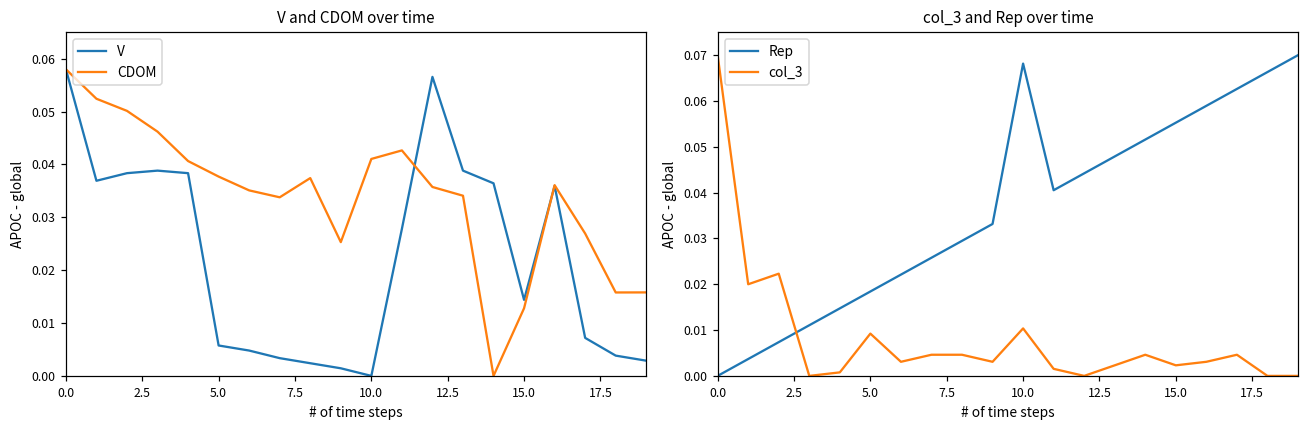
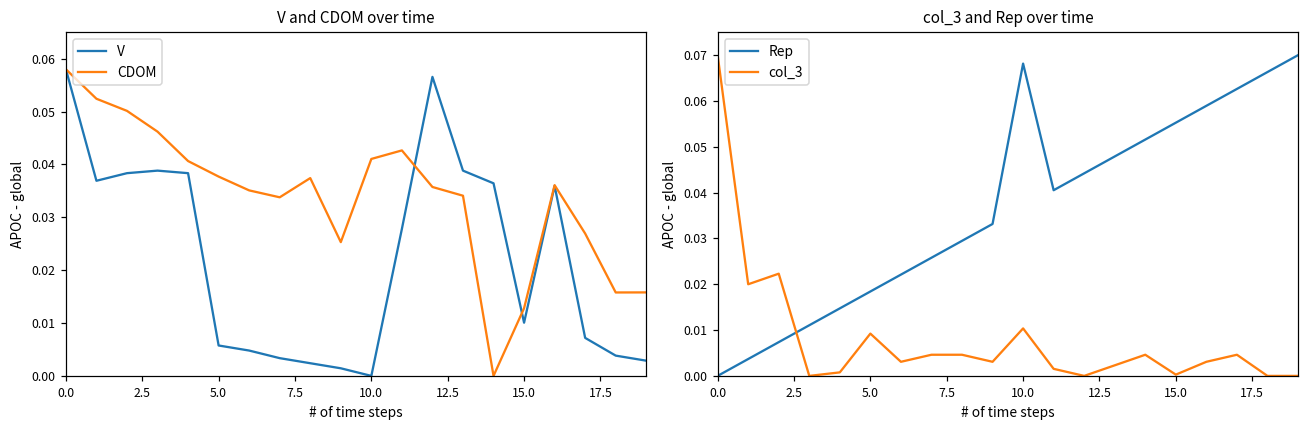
  {
    "V and CDOM over time": {
      "V": {
        "5.0": 0.006,
        "10.0": 0.000,
-       "15.0": 0.014
+       "15.0": 0.010
      },
      "CDOM": {
        "5.0": 0.038,
        "10.0": 0.041,
        "15.0": 0.013
      }
    },
    "col_3 and Rep over time": {
      "Rep": {
        "0.0": 0.000,
        "5.0": 0.018,
        "10.0": 0.068,
        "15.0": 0.055
      },
      "col_3": {
        "0.0": 0.070,
        "5.0": 0.009,
        "10.0": 0.010,
-       "15.0": 0.002
+       "15.0": 0.000
      }
    }
  }
